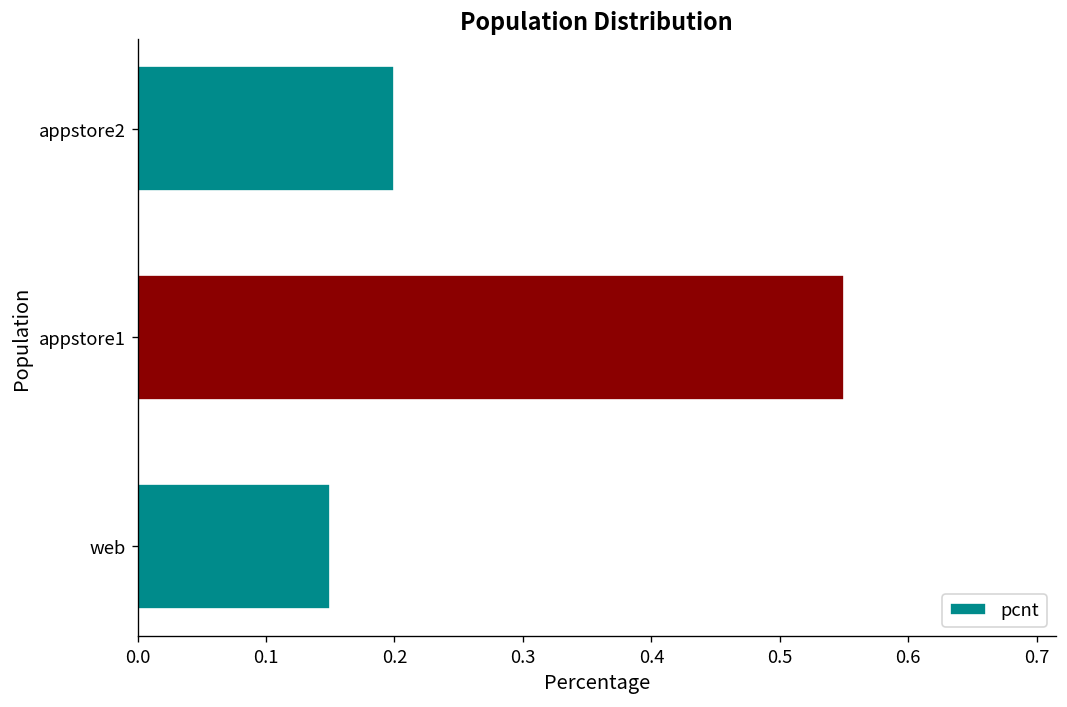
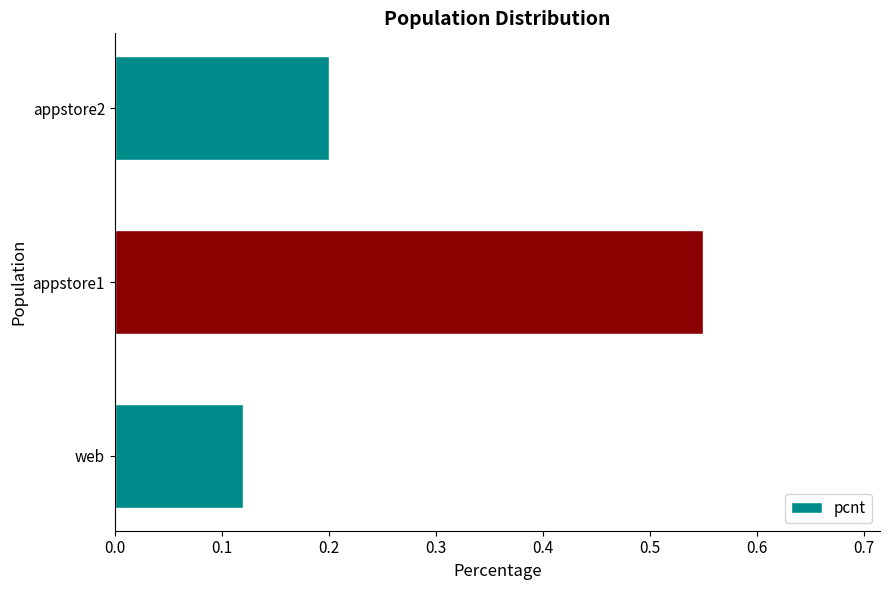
  {
    "appstore2": 0.20,
    "appstore1": 0.55,
-   "web": 0.15
+   "web": 0.12
  }
